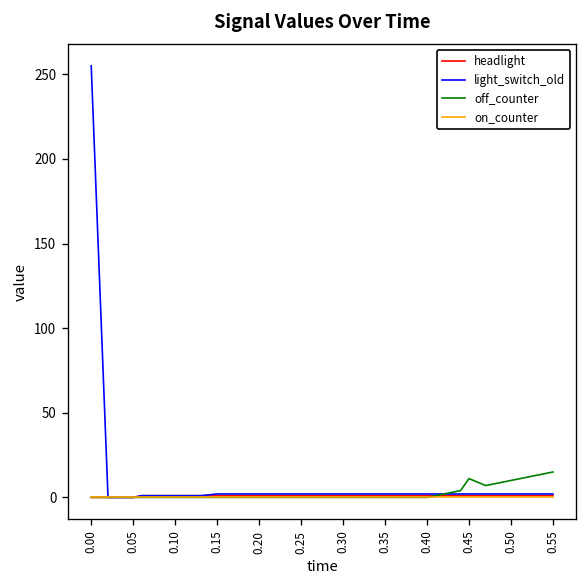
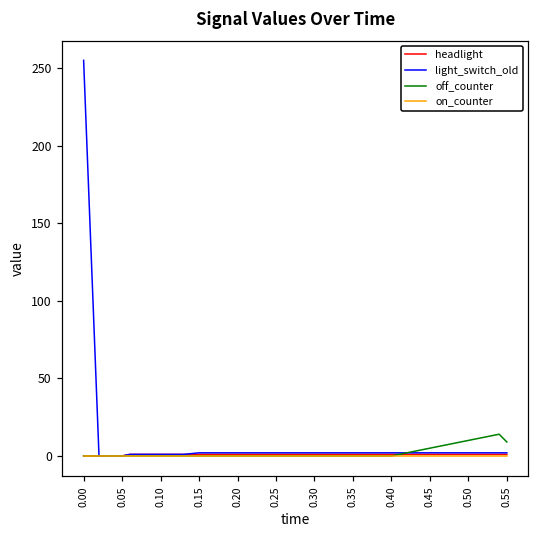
  {
    "light_switch_old": {
      "0.00": 255
    },
    "off_counter": {
-     "0.45": 11,
-     "0.55": 15
+     "0.45": 5,
+     "0.55": 9
    }
  }
